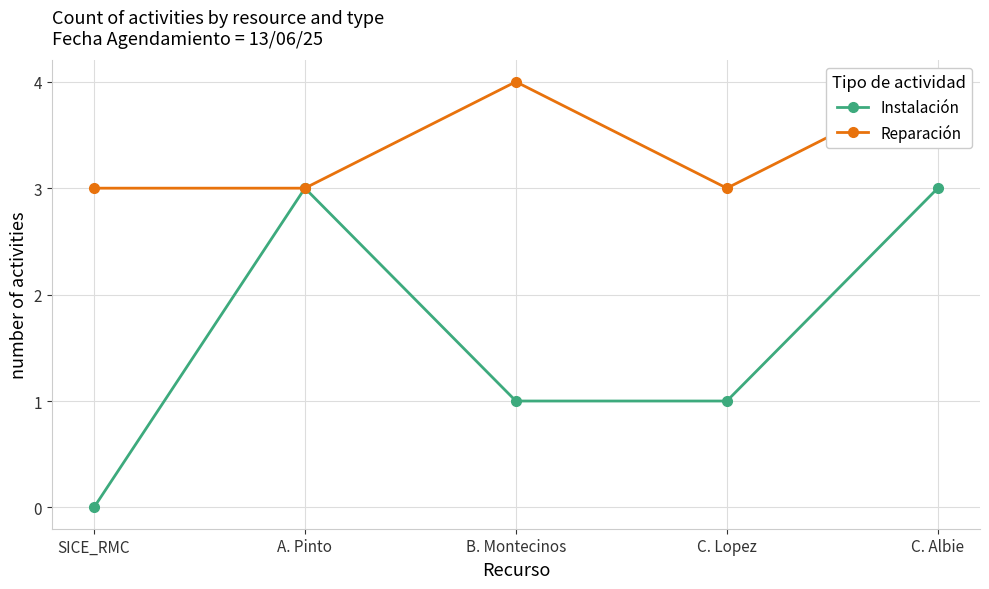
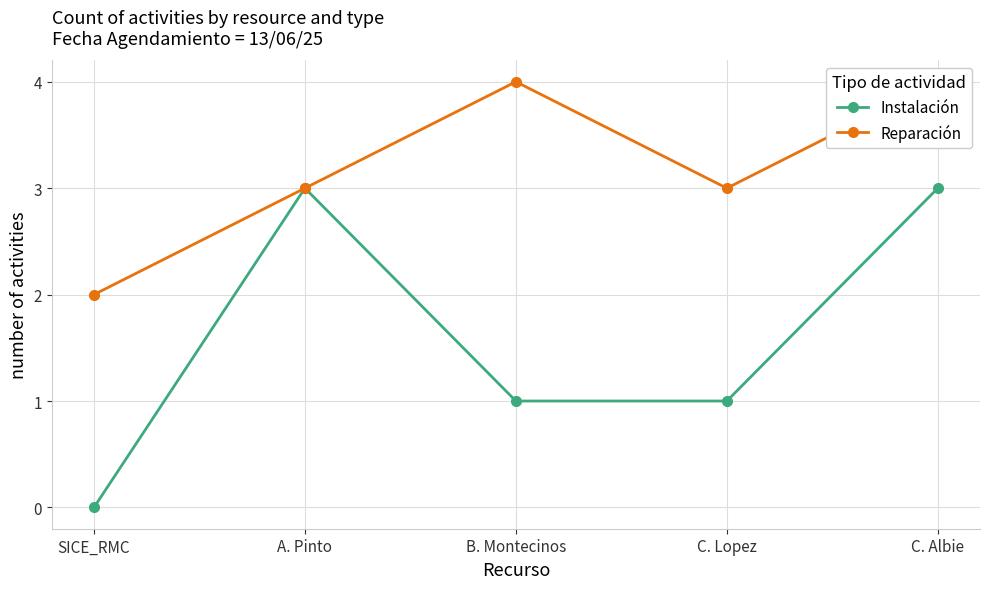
  {
    "Instalación": {
      "SICE_RMC": 0,
      "B. Montecinos": 1,
      "C. Lopez": 1,
      "C. Albie": 3
    },
    "Reparación": {
-     "SICE_RMC": 3,
+     "SICE_RMC": 2,
      "B. Montecinos": 4,
      "C. Lopez": 3
    }
  }
